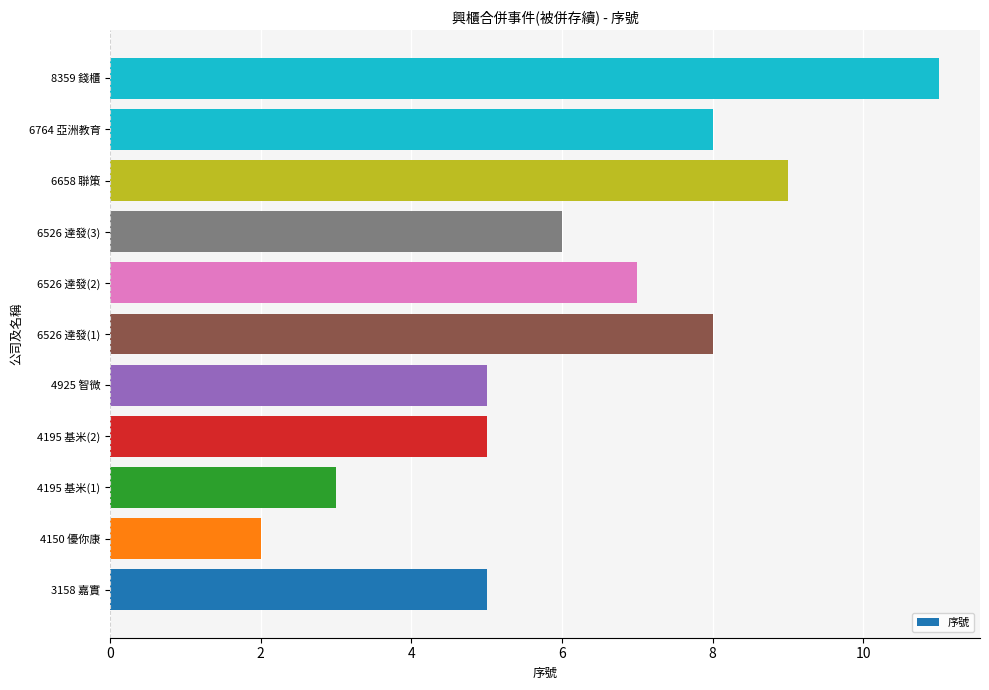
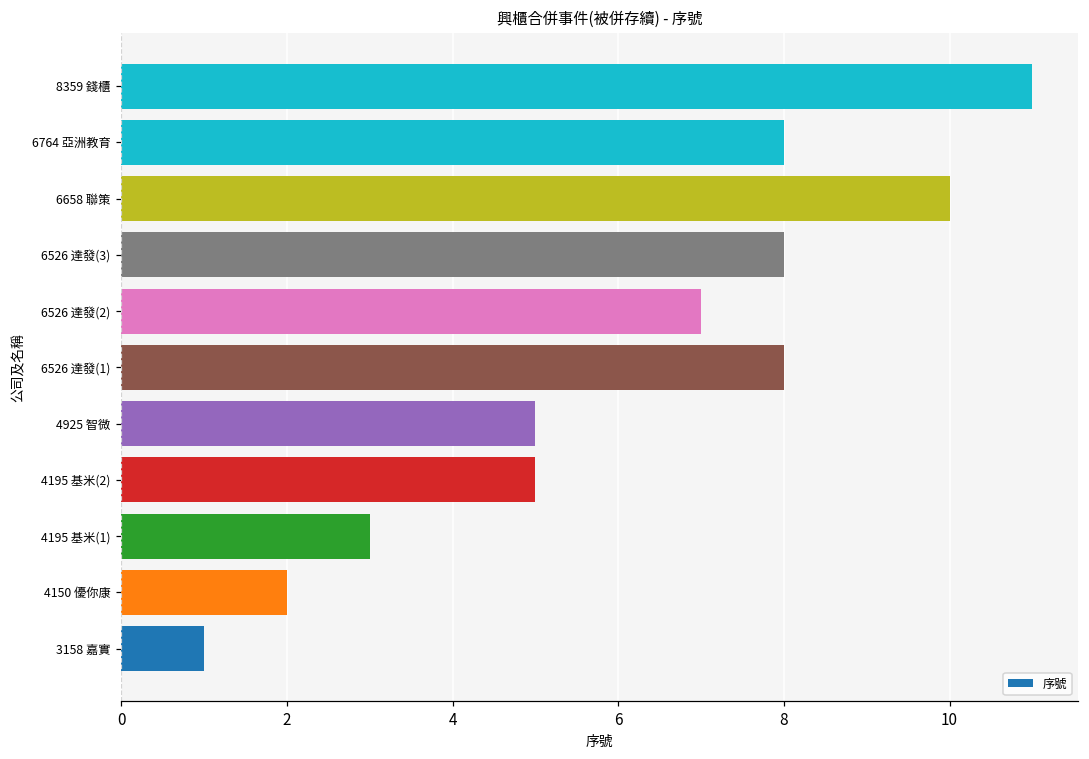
  {
    "8359 錢櫃": 11,
    "6764 亞洲教育": 8,
-   "6658 聯策": 9,
-   "6526 達發(3)": 6,
+   "6658 聯策": 10,
+   "6526 達發(3)": 8,
    "6526 達發(2)": 7,
    "6526 達發(1)": 8,
    "4925 智微": 5,
    "4195 基米(2)": 5,
    "4195 基米(1)": 3,
    "4150 優你康": 2,
-   "3158 嘉實": 5
+   "3158 嘉實": 1
  }
